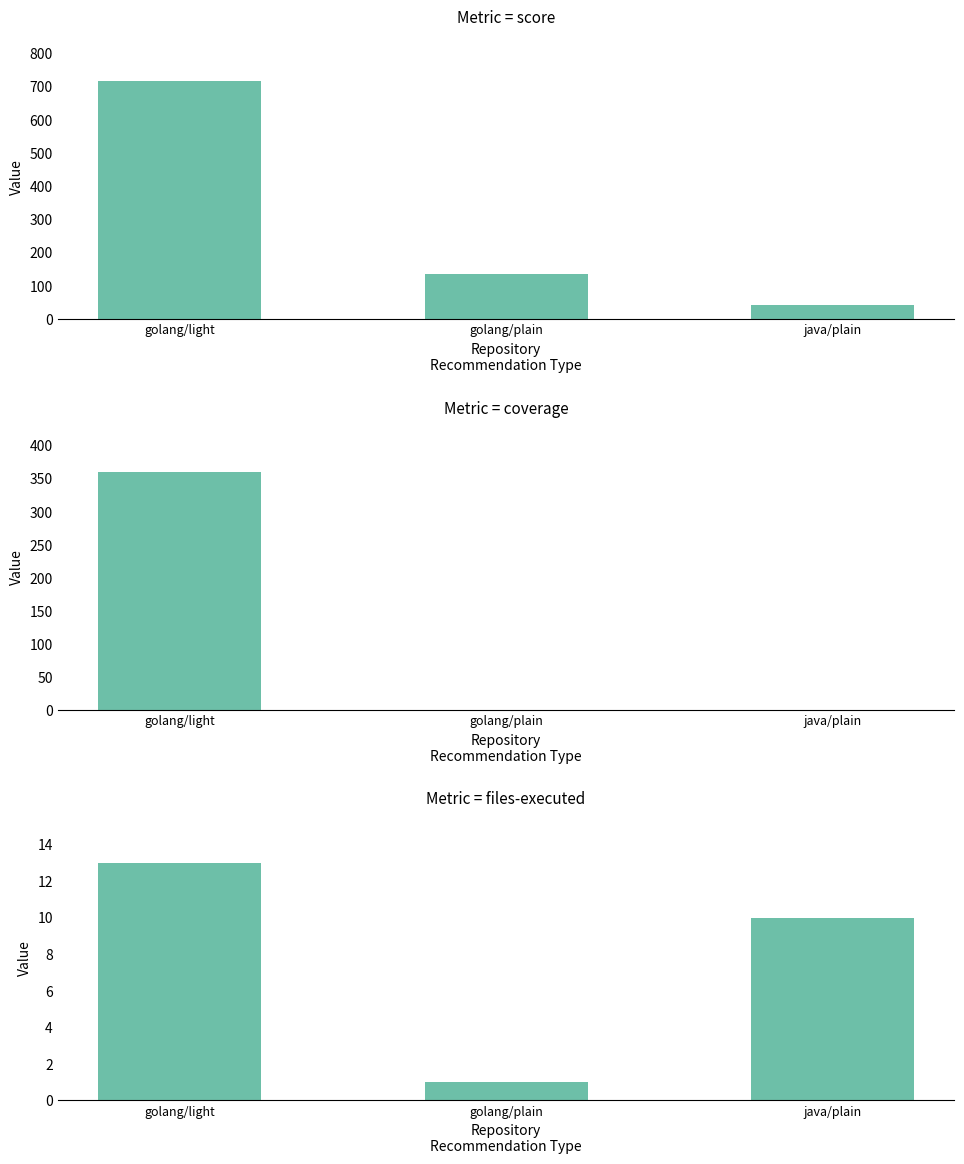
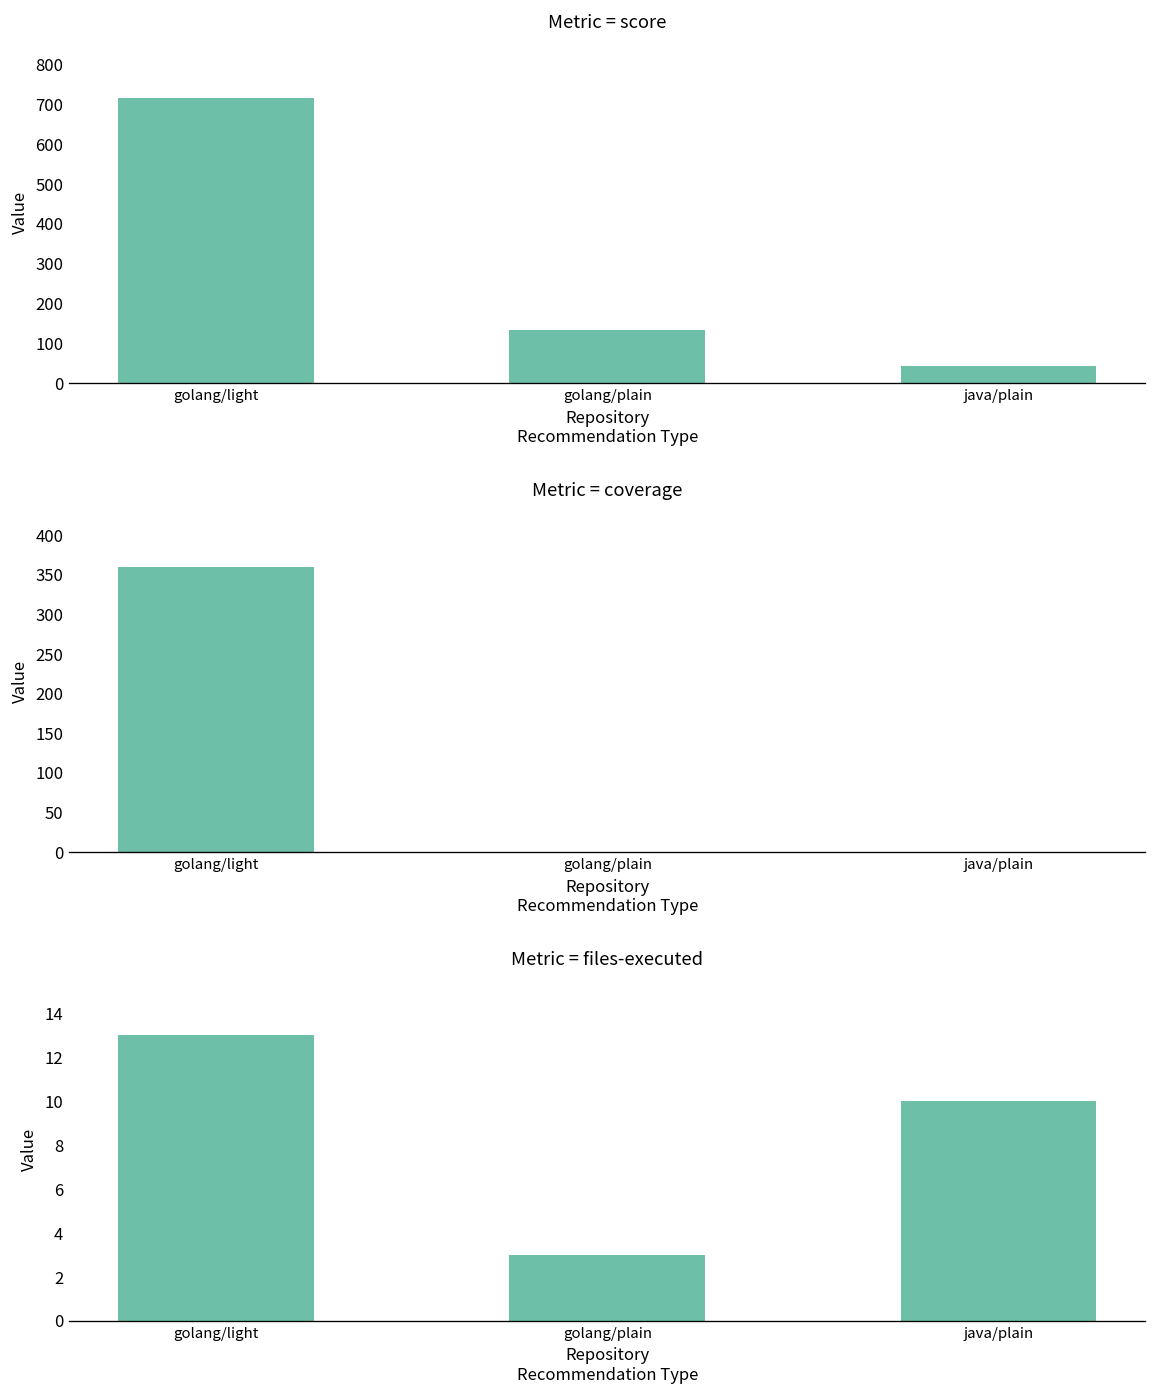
  {
    "Metric = score": {
      "golang/light": 720,
      "golang/plain": 130,
      "java/plain": 40
    },
    "Metric = coverage": {
      "golang/light": 360,
      "golang/plain": 0,
      "java/plain": 0
    },
    "Metric = files-executed": {
      "golang/light": 13,
-     "golang/plain": 1,
+     "golang/plain": 3,
      "java/plain": 10
    }
  }
